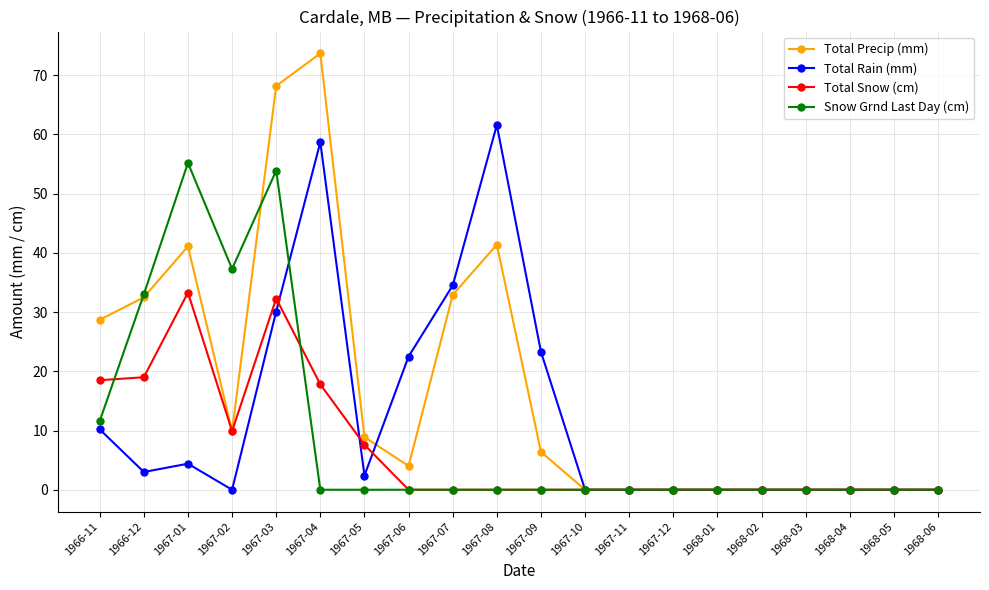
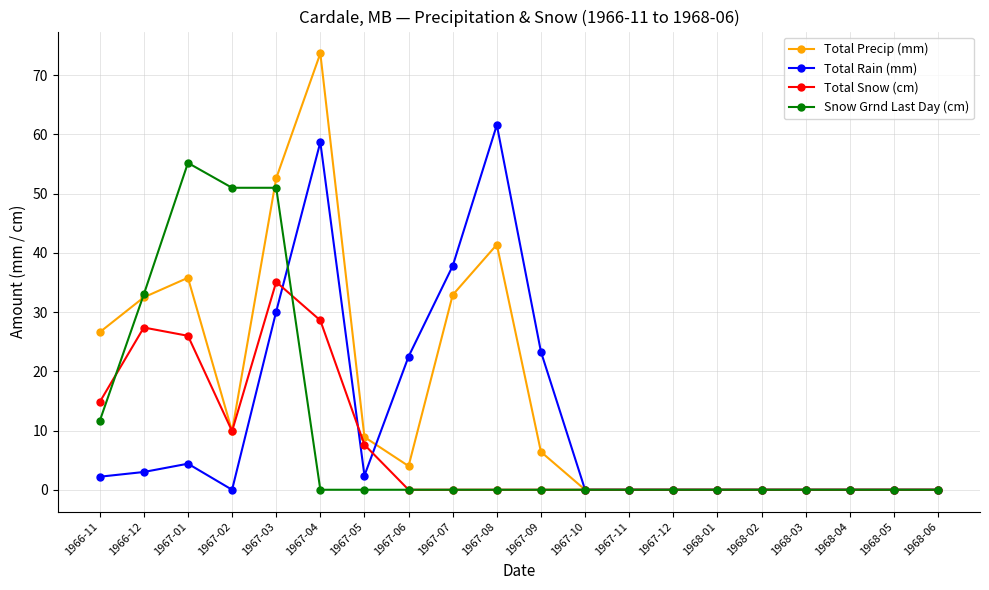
  {
    "Total Precip (mm)": {
-     "1966-11": 29,
+     "1966-11": 27,
      "1966-12": 33,
-     "1967-01": 41,
-     "1967-03": 68,
+     "1967-01": 36,
+     "1967-03": 53,
      "1967-04": 74,
      "1967-05": 9,
      "1967-06": 4,
      "1967-07": 33,
      "1967-08": 41,
      "1967-09": 6
    },
    "Total Rain (mm)": {
-     "1966-11": 10,
+     "1966-11": 2,
      "1966-12": 3,
      "1967-01": 4,
      "1967-02": 0,
      "1967-03": 30,
      "1967-04": 59,
      "1967-05": 2,
      "1967-06": 23,
-     "1967-07": 35,
+     "1967-07": 38,
      "1967-08": 62,
      "1967-09": 23
    },
    "Total Snow (cm)": {
-     "1966-11": 19,
-     "1966-12": 19,
-     "1967-01": 33,
-     "1967-03": 32,
-     "1967-04": 18,
+     "1966-11": 15,
+     "1966-12": 27,
+     "1967-01": 26,
+     "1967-03": 35,
+     "1967-04": 29,
      "1967-05": 8
    },
    "Snow Grnd Last Day (cm)": {
      "1966-11": 12,
      "1966-12": 33,
      "1967-01": 55,
-     "1967-02": 37,
-     "1967-03": 54,
+     "1967-02": 51,
+     "1967-03": 51,
      "1967-04": 0,
      "1967-05": 0
    }
  }
